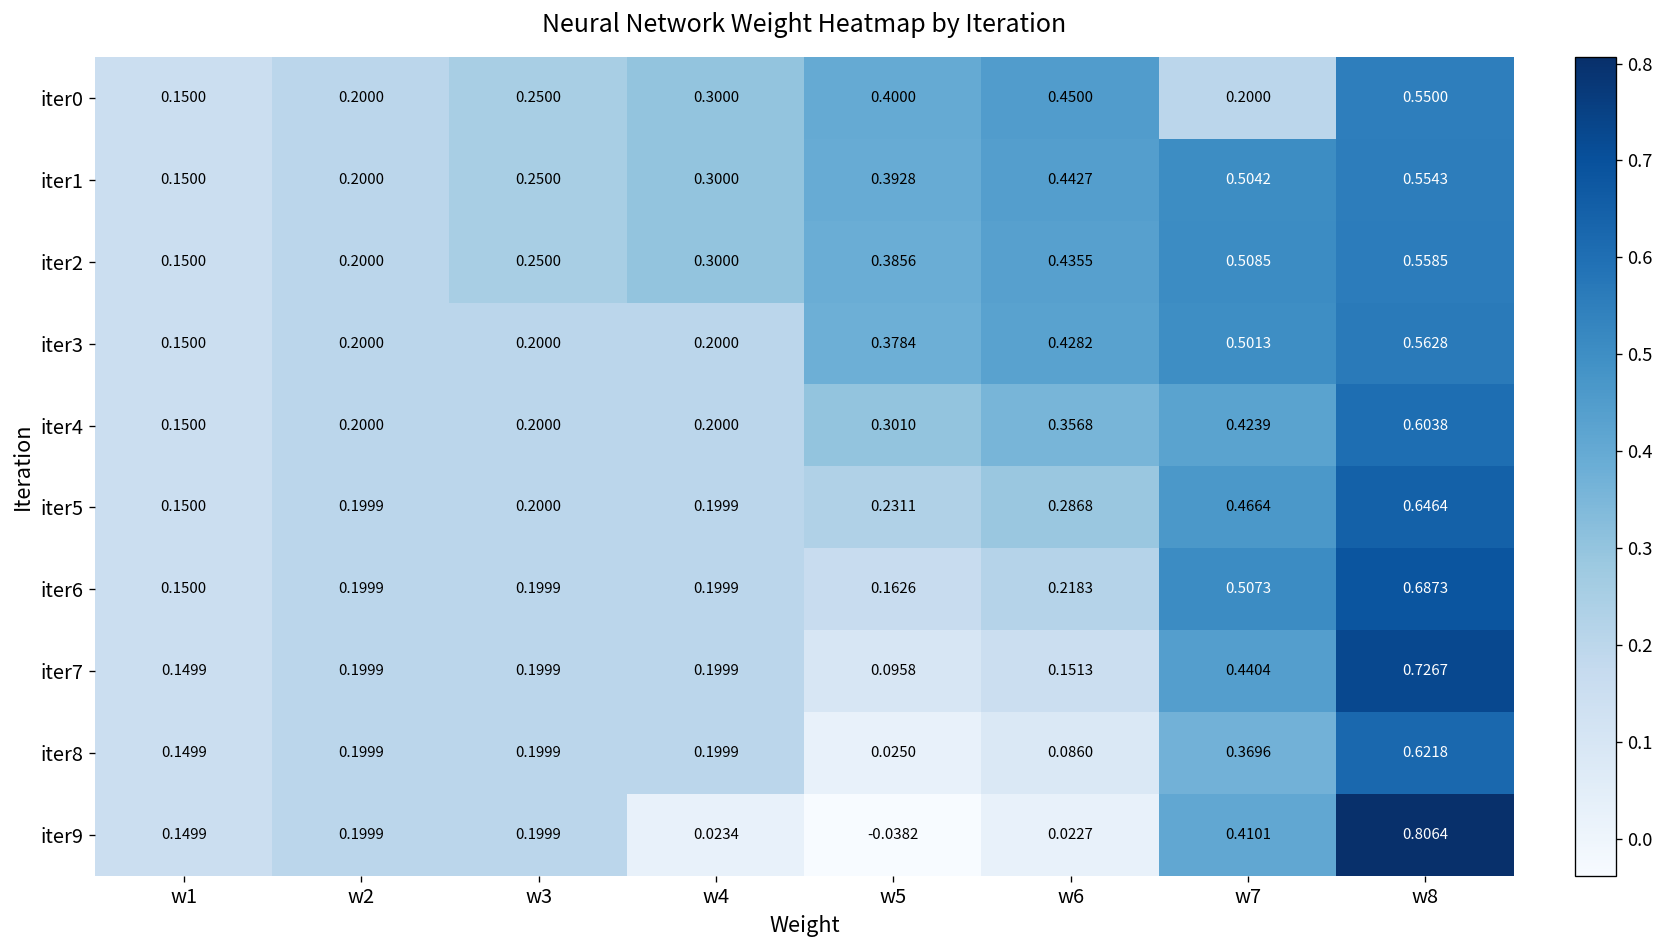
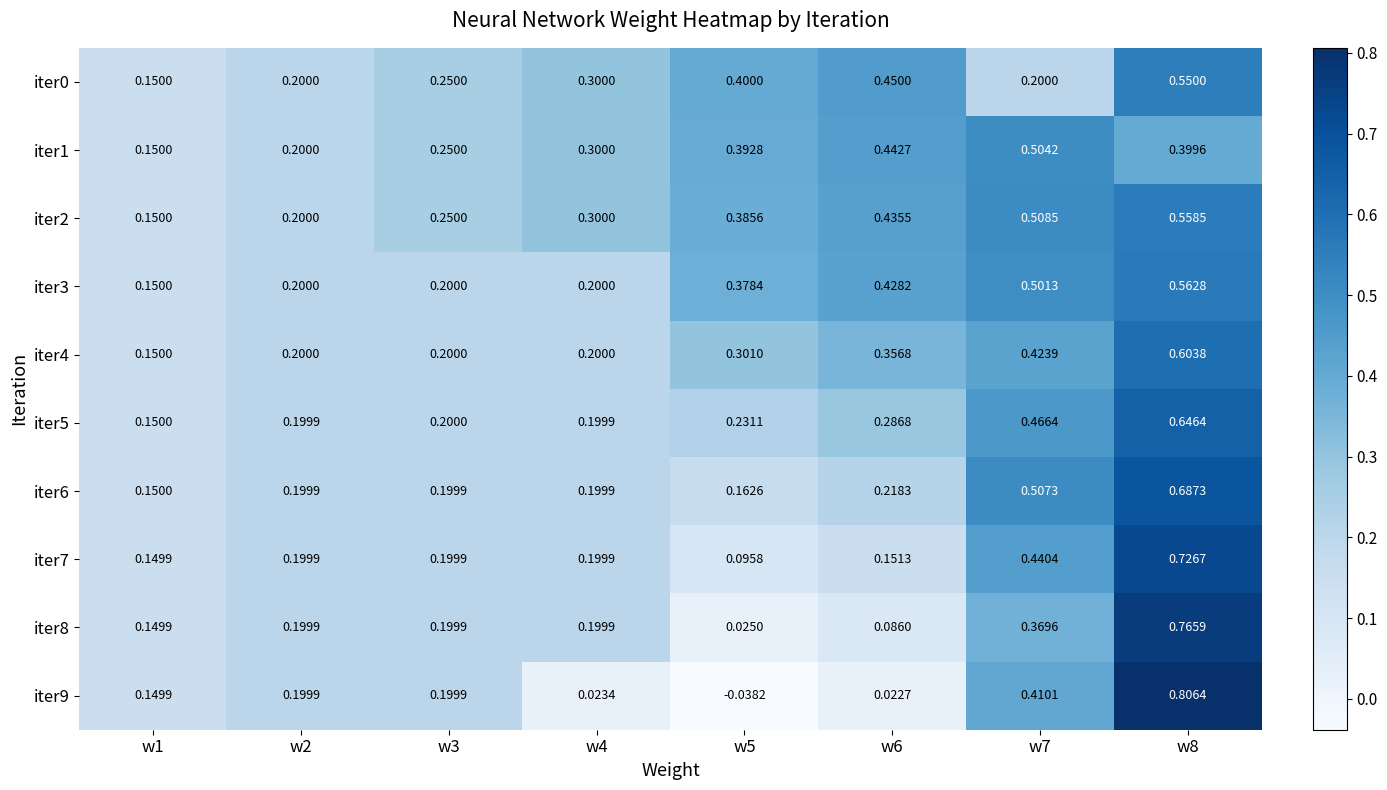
  {
    "iter0": {
      "w1": 0.1500,
      "w2": 0.2000,
      "w3": 0.2500,
      "w4": 0.3000,
      "w5": 0.4000,
      "w6": 0.4500,
      "w7": 0.2000,
      "w8": 0.5500
    },
    "iter1": {
      "w1": 0.1500,
      "w2": 0.2000,
      "w3": 0.2500,
      "w4": 0.3000,
      "w5": 0.3928,
      "w6": 0.4427,
      "w7": 0.5042,
-     "w8": 0.5543
+     "w8": 0.3996
    },
    "iter2": {
      "w1": 0.1500,
      "w2": 0.2000,
      "w3": 0.2500,
      "w4": 0.3000,
      "w5": 0.3856,
      "w6": 0.4355,
      "w7": 0.5085,
      "w8": 0.5585
    },
    "iter3": {
      "w1": 0.1500,
      "w2": 0.2000,
      "w3": 0.2000,
      "w4": 0.2000,
      "w5": 0.3784,
      "w6": 0.4282,
      "w7": 0.5013,
      "w8": 0.5628
    },
    "iter4": {
      "w1": 0.1500,
      "w2": 0.2000,
      "w3": 0.2000,
      "w4": 0.2000,
      "w5": 0.3010,
      "w6": 0.3568,
      "w7": 0.4239,
      "w8": 0.6038
    },
    "iter5": {
      "w1": 0.1500,
      "w2": 0.1999,
      "w3": 0.2000,
      "w4": 0.1999,
      "w5": 0.2311,
      "w6": 0.2868,
      "w7": 0.4664,
      "w8": 0.6464
    },
    "iter6": {
      "w1": 0.1500,
      "w2": 0.1999,
      "w3": 0.1999,
      "w4": 0.1999,
      "w5": 0.1626,
      "w6": 0.2183,
      "w7": 0.5073,
      "w8": 0.6873
    },
    "iter7": {
      "w1": 0.1499,
      "w2": 0.1999,
      "w3": 0.1999,
      "w4": 0.1999,
      "w5": 0.0958,
      "w6": 0.1513,
      "w7": 0.4404,
      "w8": 0.7267
    },
    "iter8": {
      "w1": 0.1499,
      "w2": 0.1999,
      "w3": 0.1999,
      "w4": 0.1999,
      "w5": 0.0250,
      "w6": 0.0860,
      "w7": 0.3696,
-     "w8": 0.6218
+     "w8": 0.7659
    },
    "iter9": {
      "w1": 0.1499,
      "w2": 0.1999,
      "w3": 0.1999,
      "w4": 0.0234,
      "w5": -0.0382,
      "w6": 0.0227,
      "w7": 0.4101,
      "w8": 0.8064
    }
  }
